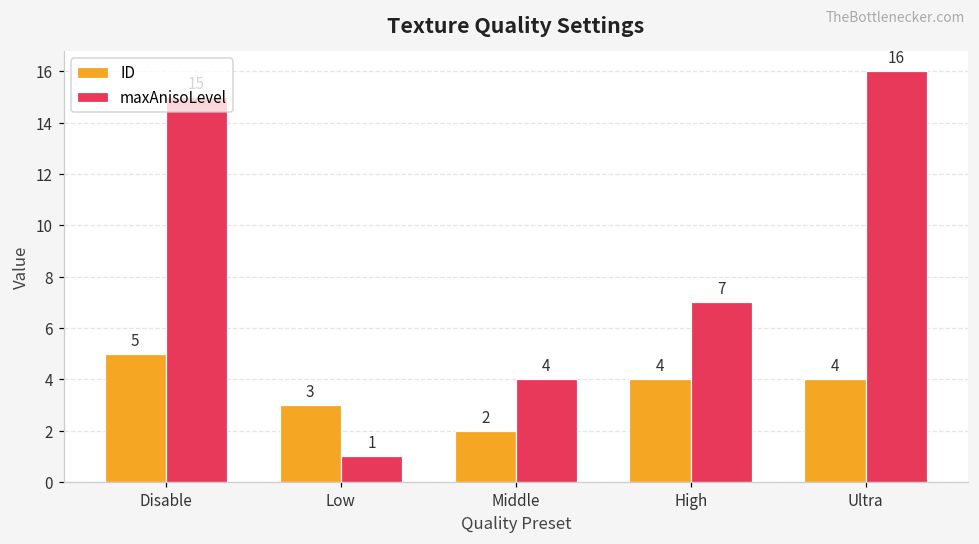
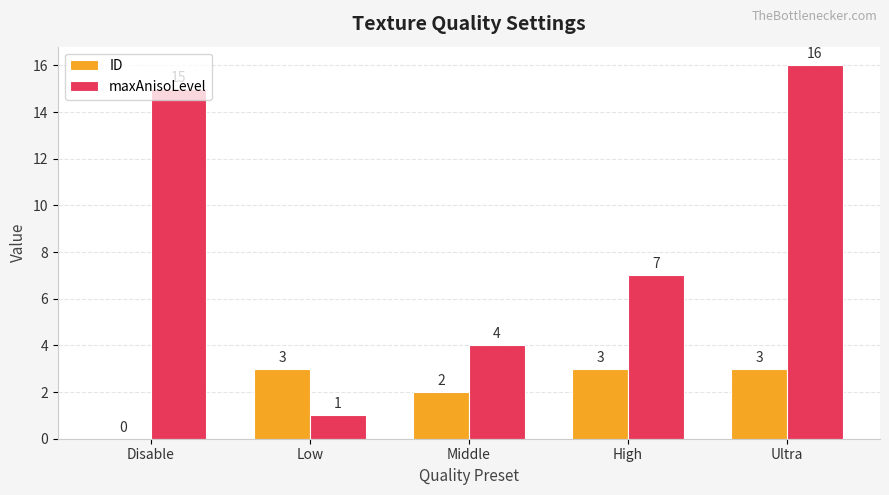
  {
    "ID": {
-     "Disable": 5,
+     "Disable": 0,
      "Low": 3,
      "Middle": 2,
-     "High": 4,
-     "Ultra": 4
+     "High": 3,
+     "Ultra": 3
    },
    "maxAnisoLevel": {
      "Low": 1,
      "Middle": 4,
      "High": 7,
      "Ultra": 16
    }
  }
